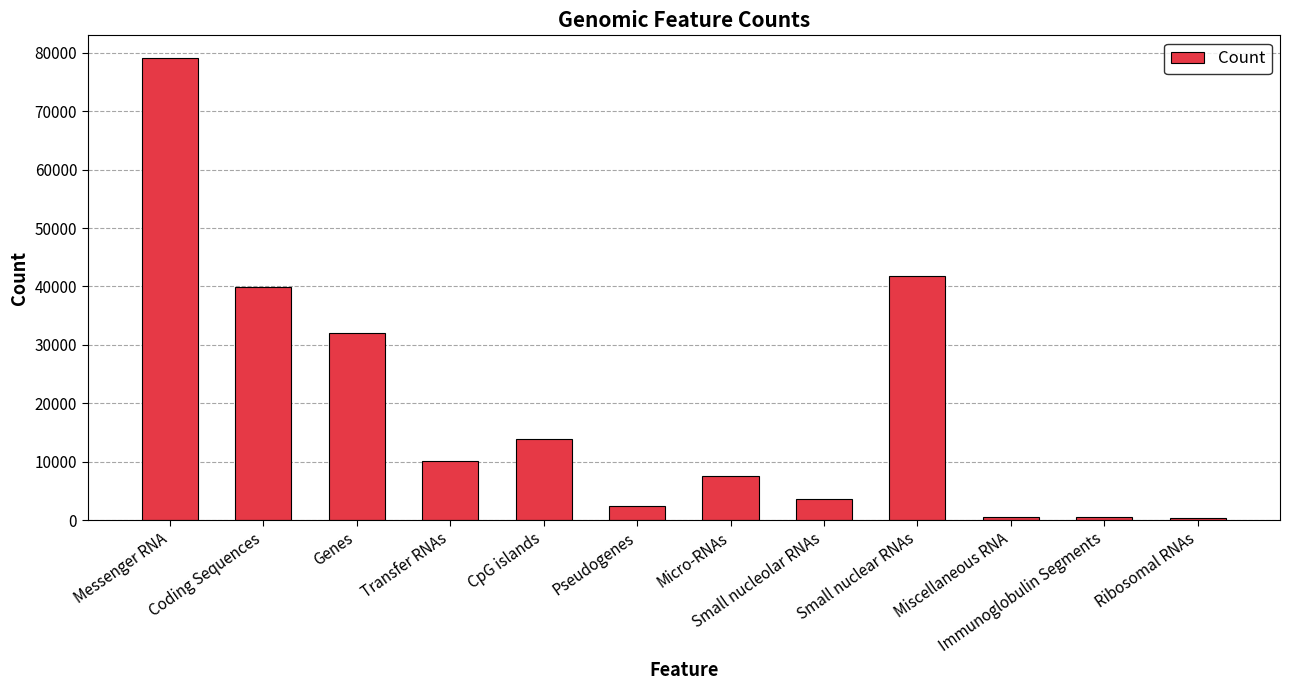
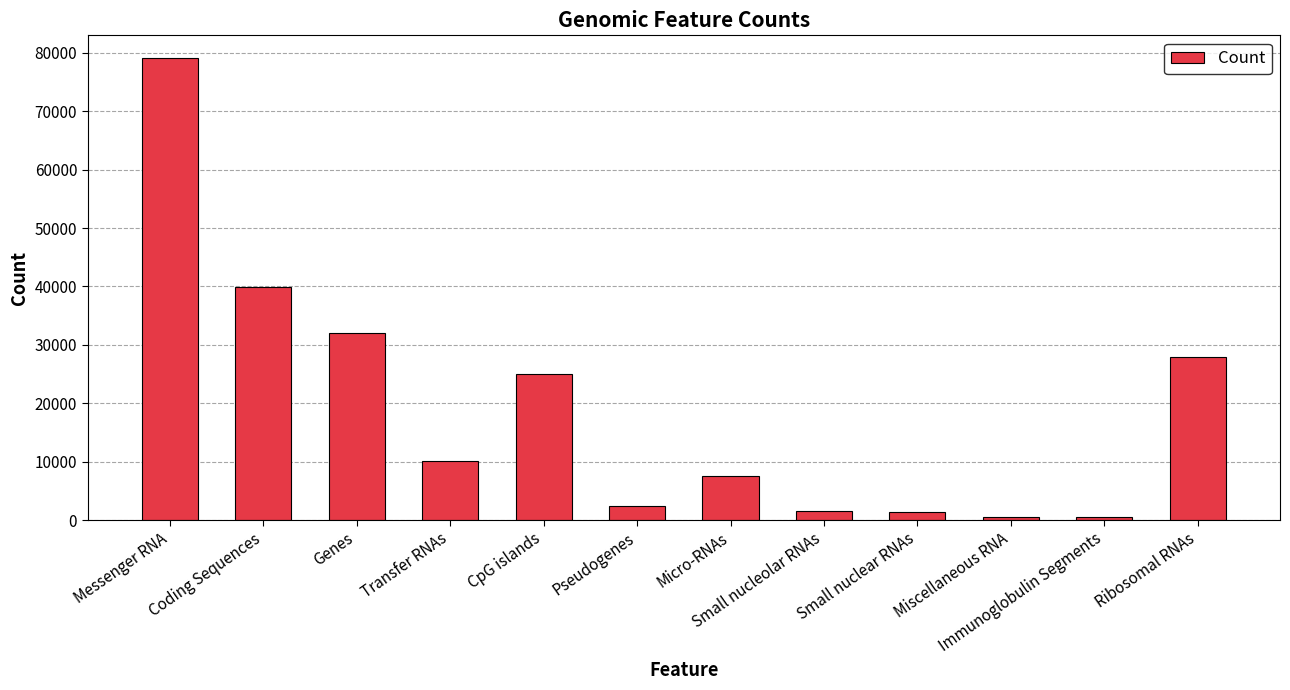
  {
    "Messenger RNA": 79000,
    "Coding Sequences": 40000,
    "Genes": 32000,
    "Transfer RNAs": 10000,
-   "CpG islands": 14000,
+   "CpG islands": 25000,
    "Pseudogenes": 2000,
    "Micro-RNAs": 8000,
-   "Small nucleolar RNAs": 4000,
-   "Small nuclear RNAs": 42000,
+   "Small nucleolar RNAs": 2000,
+   "Small nuclear RNAs": 1000,
    "Miscellaneous RNA": 0,
    "Immunoglobulin Segments": 0,
-   "Ribosomal RNAs": 0
+   "Ribosomal RNAs": 28000
  }
